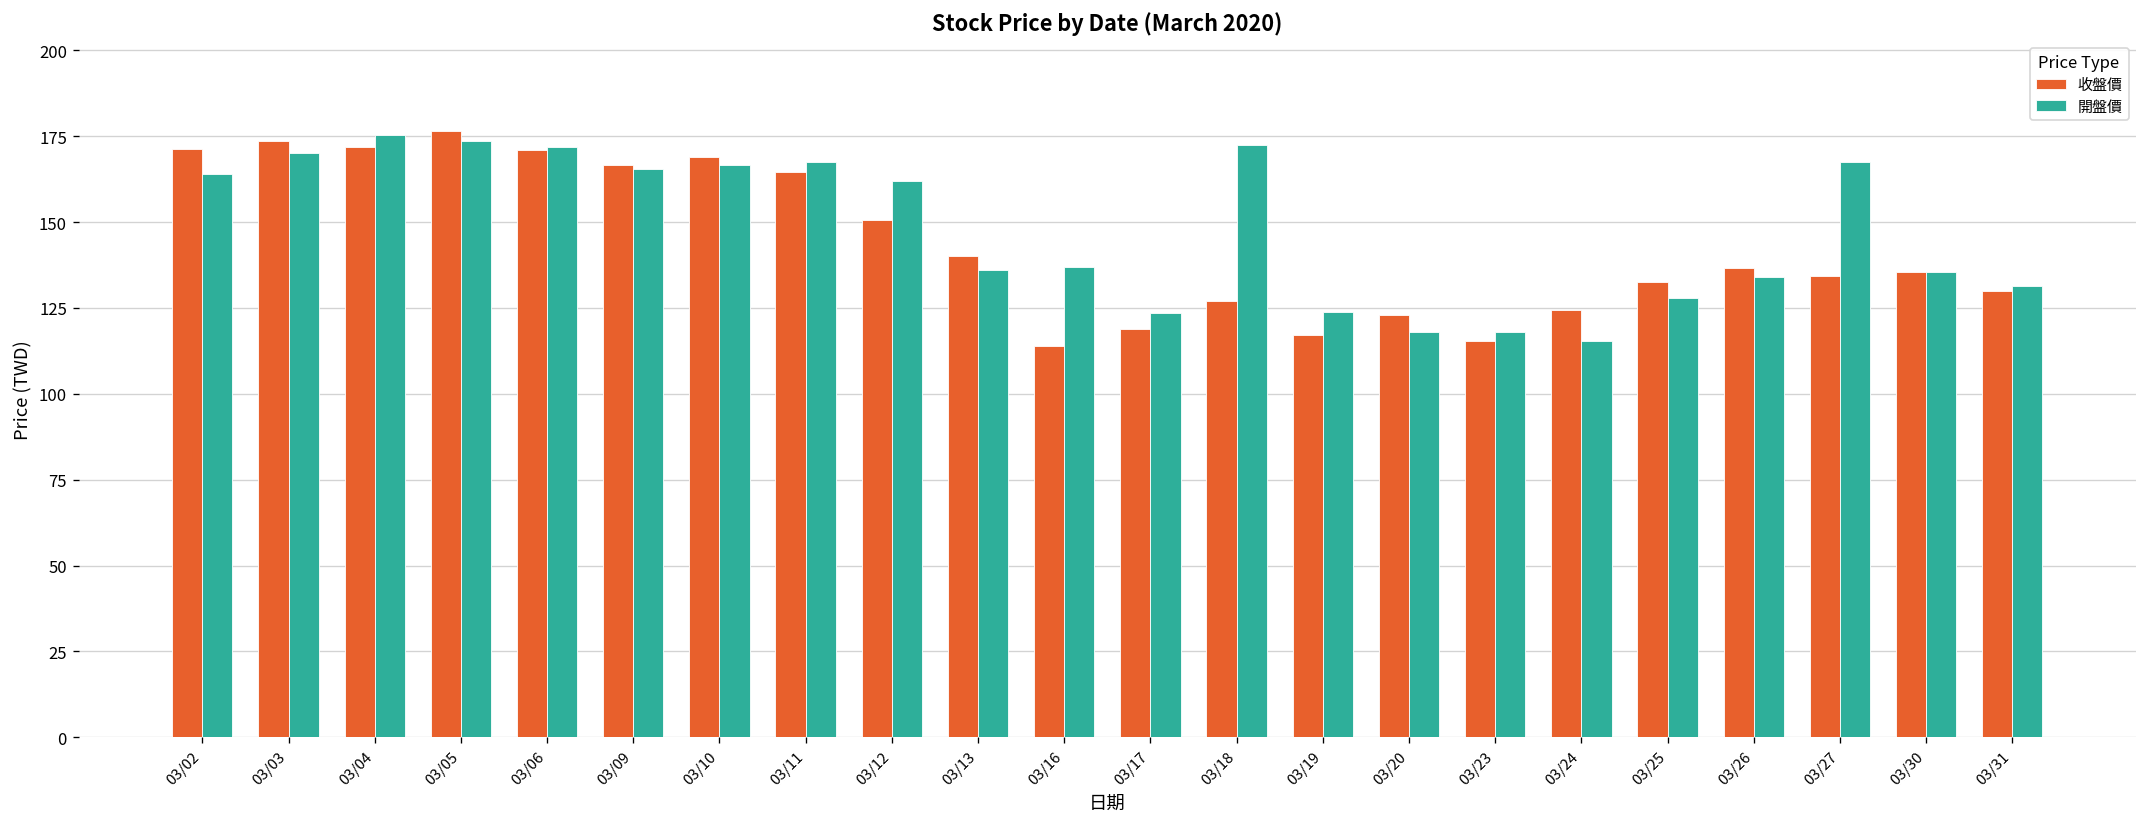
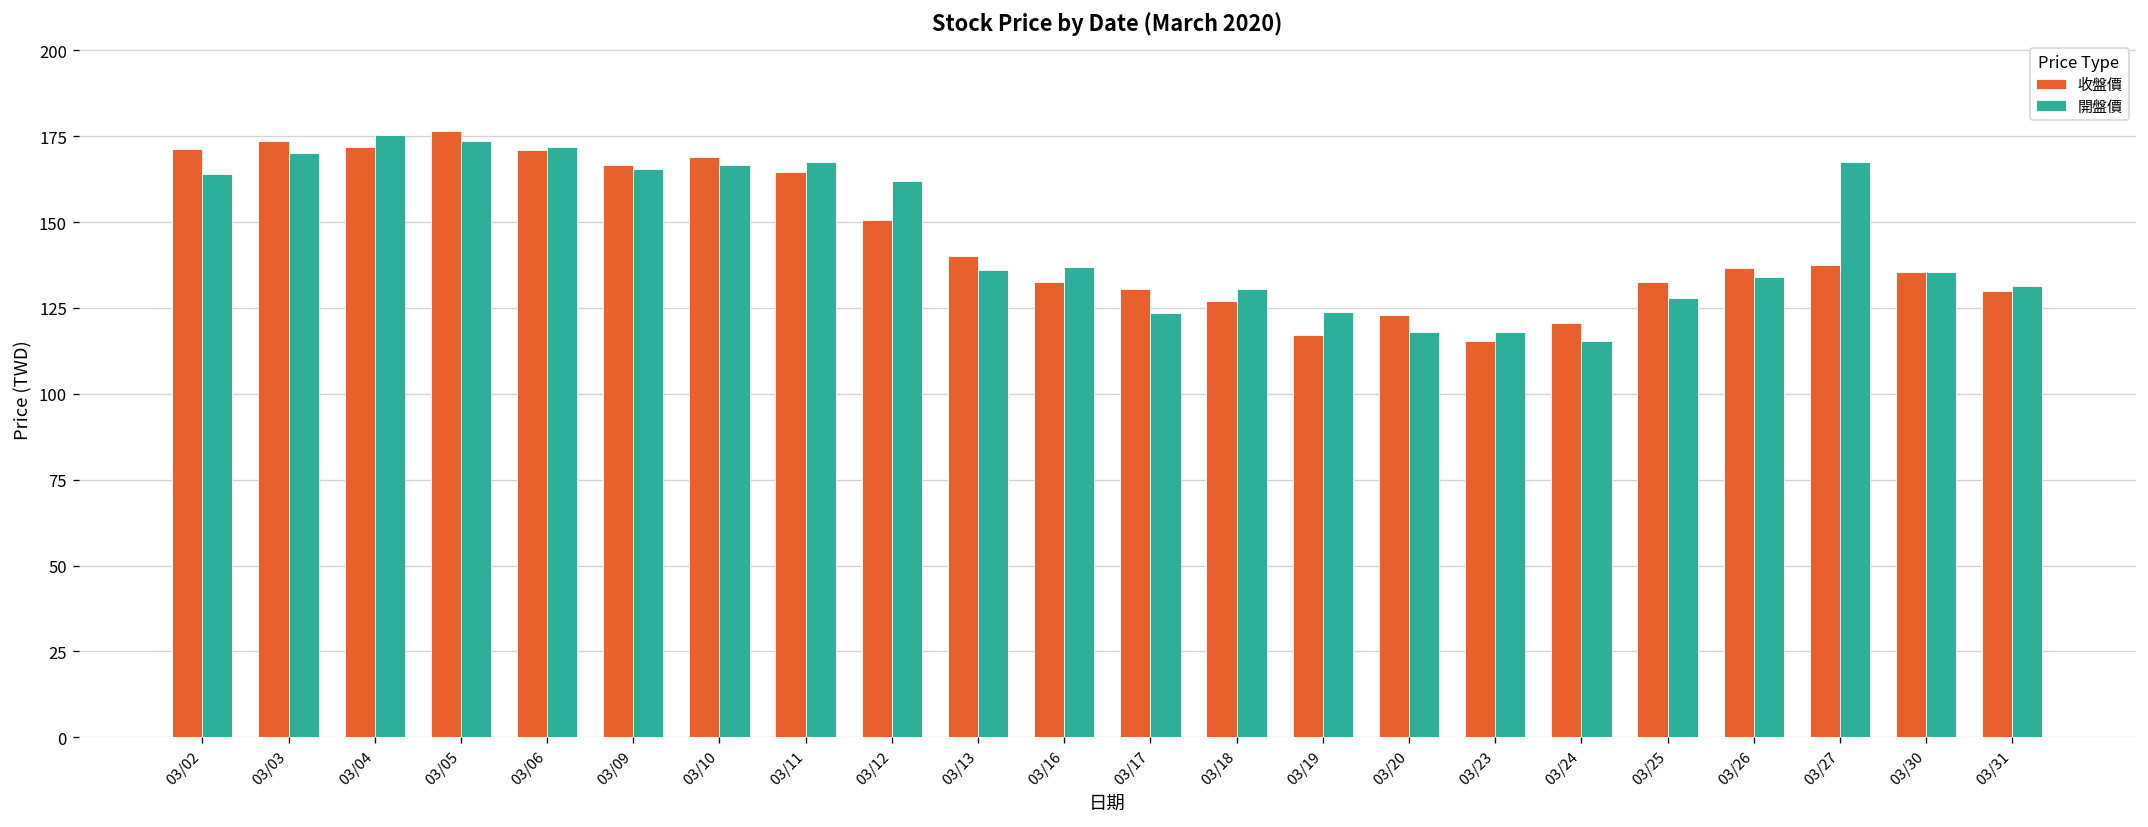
  {
    "收盤價": {
      "03/02": 171,
      "03/03": 174,
      "03/04": 172,
      "03/05": 177,
      "03/06": 171,
      "03/09": 167,
      "03/10": 169,
      "03/11": 165,
      "03/12": 151,
      "03/13": 140,
-     "03/16": 114,
-     "03/17": 119,
+     "03/16": 133,
+     "03/17": 131,
      "03/18": 127,
      "03/19": 117,
      "03/20": 123,
      "03/23": 116,
-     "03/24": 125,
+     "03/24": 121,
      "03/25": 133,
      "03/26": 137,
-     "03/27": 134,
+     "03/27": 138,
      "03/30": 136,
      "03/31": 130
    },
    "開盤價": {
      "03/02": 164,
      "03/03": 170,
      "03/04": 176,
      "03/05": 174,
      "03/06": 172,
      "03/09": 166,
      "03/10": 167,
      "03/11": 168,
      "03/12": 162,
      "03/13": 136,
      "03/16": 137,
      "03/17": 124,
-     "03/18": 173,
+     "03/18": 131,
      "03/19": 124,
      "03/20": 118,
      "03/23": 118,
      "03/24": 116,
      "03/25": 128,
      "03/26": 134,
      "03/27": 168,
      "03/30": 136,
      "03/31": 132
    }
  }
